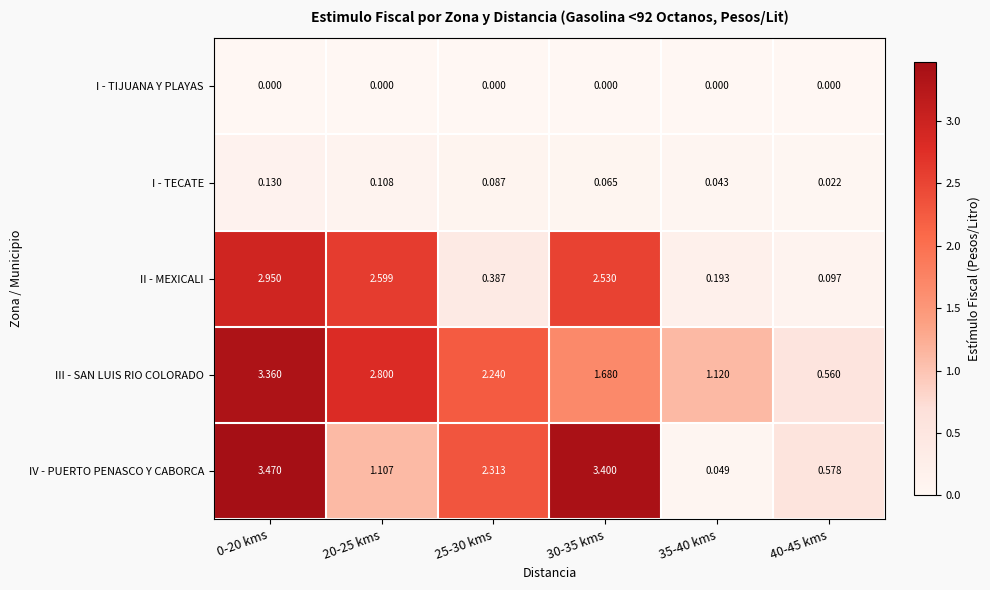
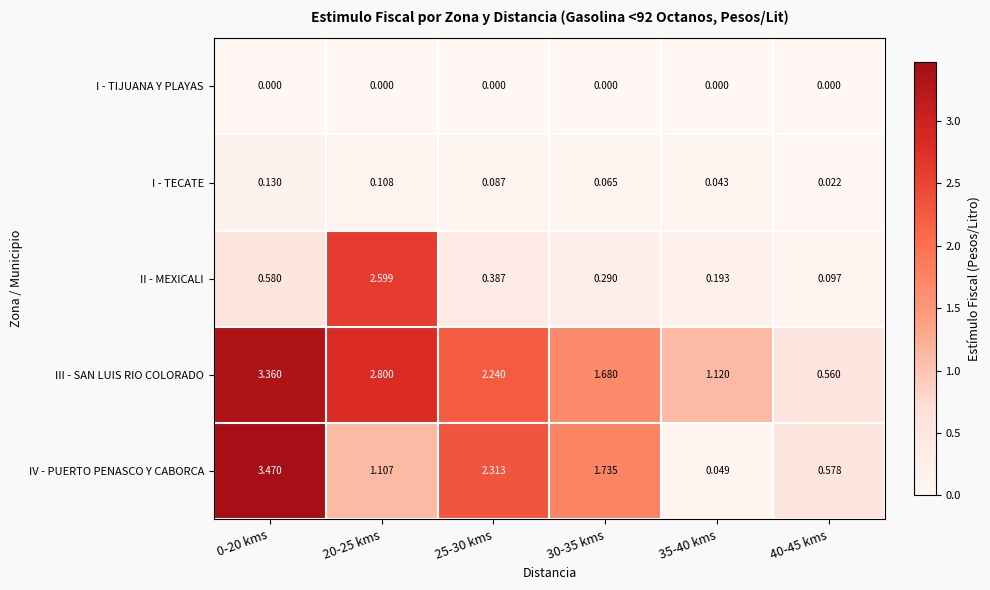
  {
    "I - TIJUANA Y PLAYAS": {
      "0-20 kms": 0.000,
      "20-25 kms": 0.000,
      "25-30 kms": 0.000,
      "30-35 kms": 0.000,
      "35-40 kms": 0.000,
      "40-45 kms": 0.000
    },
    "I - TECATE": {
      "0-20 kms": 0.130,
      "20-25 kms": 0.108,
      "25-30 kms": 0.087,
      "30-35 kms": 0.065,
      "35-40 kms": 0.043,
      "40-45 kms": 0.022
    },
    "II - MEXICALI": {
-     "0-20 kms": 2.950,
+     "0-20 kms": 0.580,
      "20-25 kms": 2.599,
      "25-30 kms": 0.387,
-     "30-35 kms": 2.530,
+     "30-35 kms": 0.290,
      "35-40 kms": 0.193,
      "40-45 kms": 0.097
    },
    "III - SAN LUIS RIO COLORADO": {
      "0-20 kms": 3.360,
      "20-25 kms": 2.800,
      "25-30 kms": 2.240,
      "30-35 kms": 1.680,
      "35-40 kms": 1.120,
      "40-45 kms": 0.560
    },
    "IV - PUERTO PENASCO Y CABORCA": {
      "0-20 kms": 3.470,
      "20-25 kms": 1.107,
      "25-30 kms": 2.313,
-     "30-35 kms": 3.400,
+     "30-35 kms": 1.735,
      "35-40 kms": 0.049,
      "40-45 kms": 0.578
    }
  }
